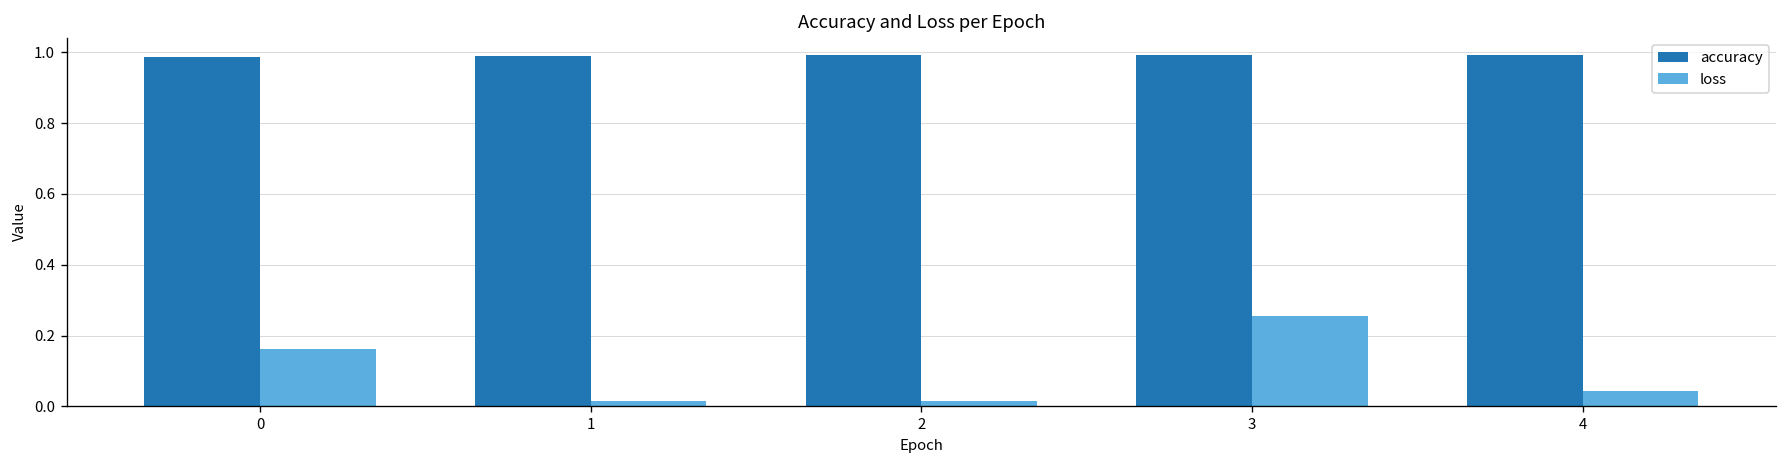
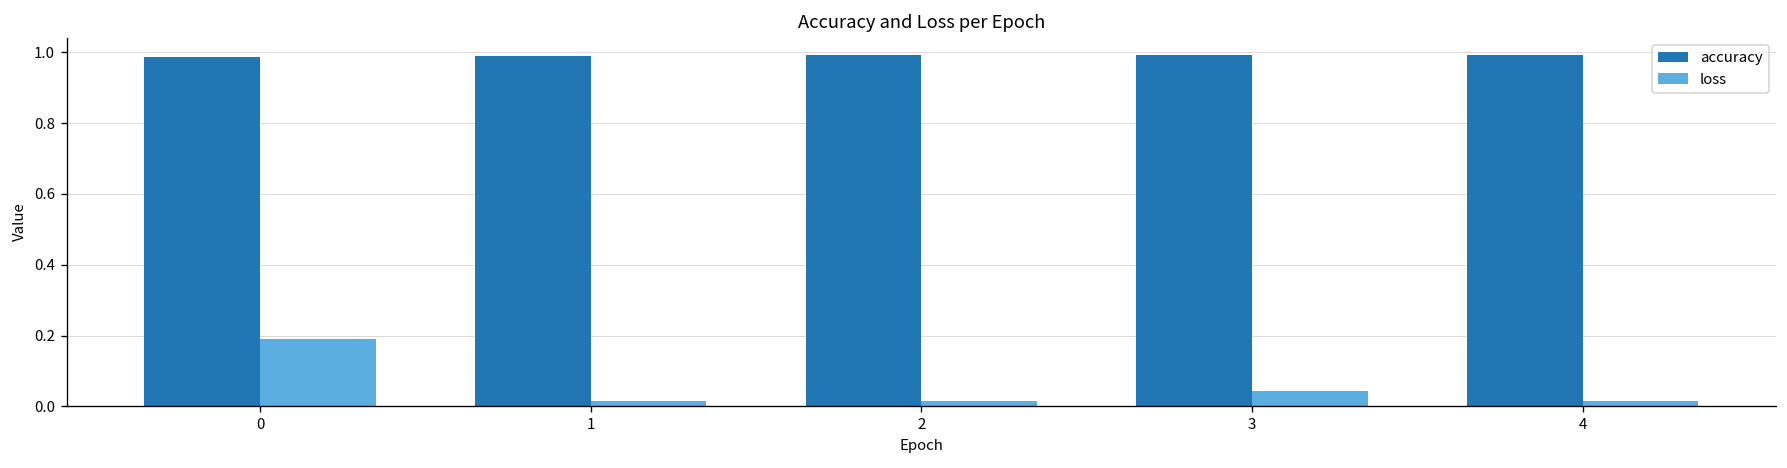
  {
    "accuracy": {
      "0": 0.99,
      "1": 0.99,
      "2": 0.99,
      "3": 0.99,
      "4": 0.99
    },
    "loss": {
-     "0": 0.16,
+     "0": 0.19,
      "1": 0.01,
      "2": 0.02,
-     "3": 0.26,
-     "4": 0.04
+     "3": 0.04,
+     "4": 0.02
    }
  }
